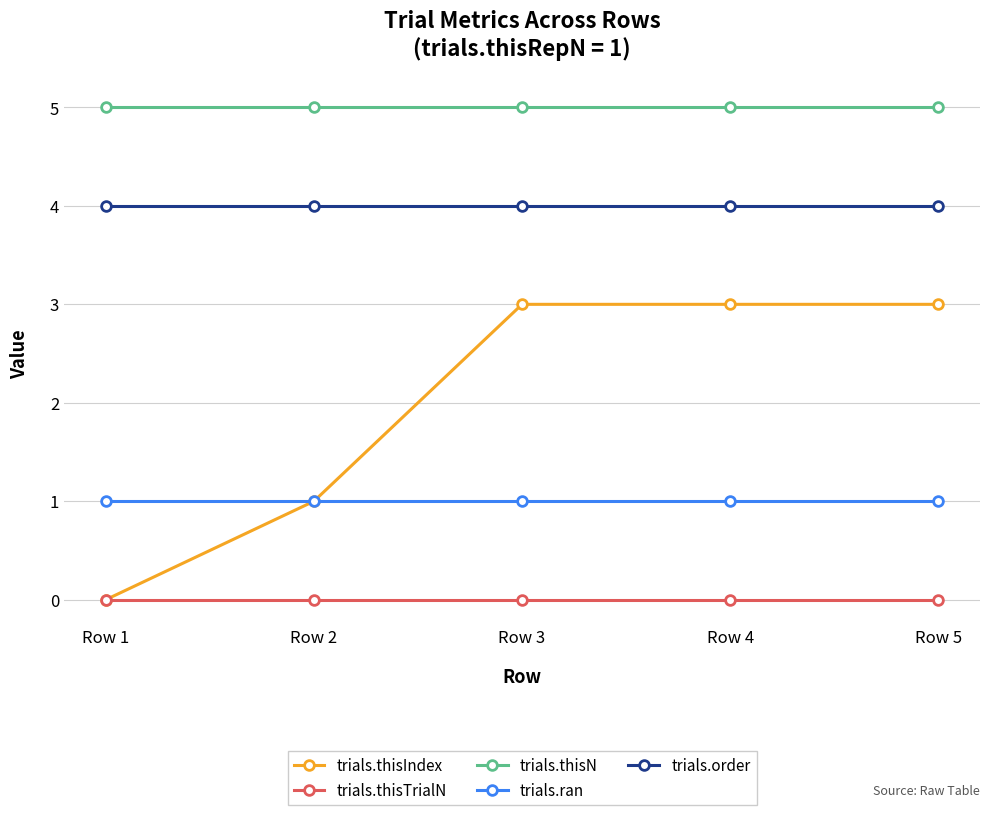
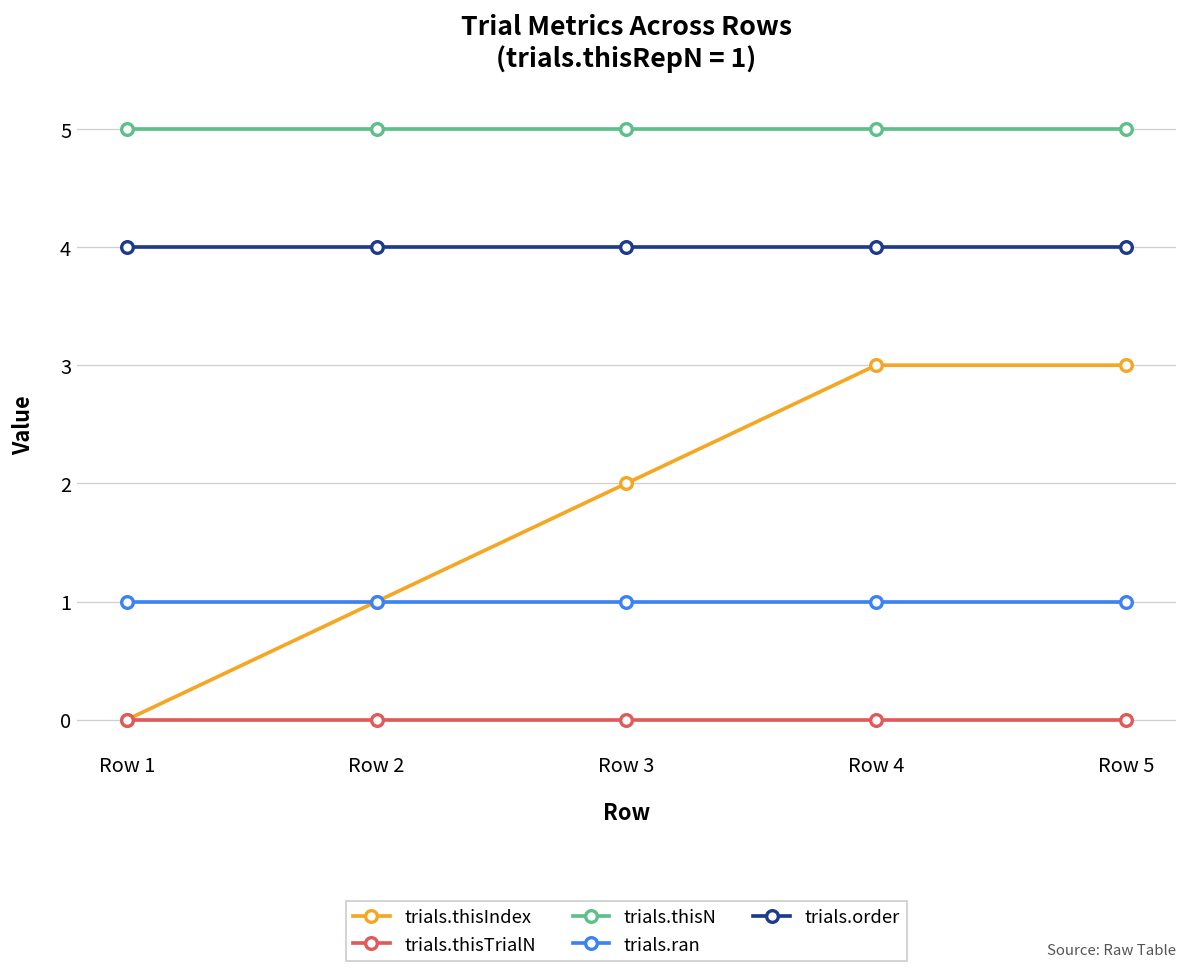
  {
    "trials.thisIndex": {
-     "Row 3": 3,
+     "Row 3": 2,
      "Row 4": 3,
      "Row 5": 3
    },
    "trials.thisTrialN": {
      "Row 2": 0,
      "Row 3": 0,
      "Row 4": 0,
      "Row 5": 0
    },
    "trials.thisN": {
      "Row 1": 5,
      "Row 2": 5,
      "Row 3": 5,
      "Row 4": 5,
      "Row 5": 5
    },
    "trials.ran": {
      "Row 1": 1,
      "Row 3": 1,
      "Row 4": 1,
      "Row 5": 1
    },
    "trials.order": {
      "Row 1": 4,
      "Row 2": 4,
      "Row 3": 4,
      "Row 4": 4,
      "Row 5": 4
    }
  }
